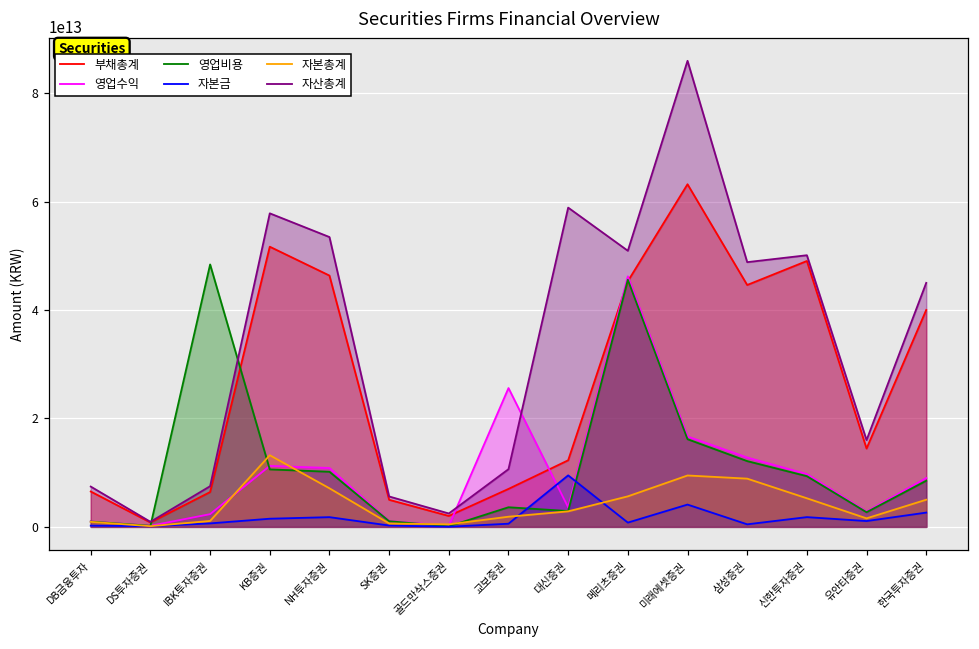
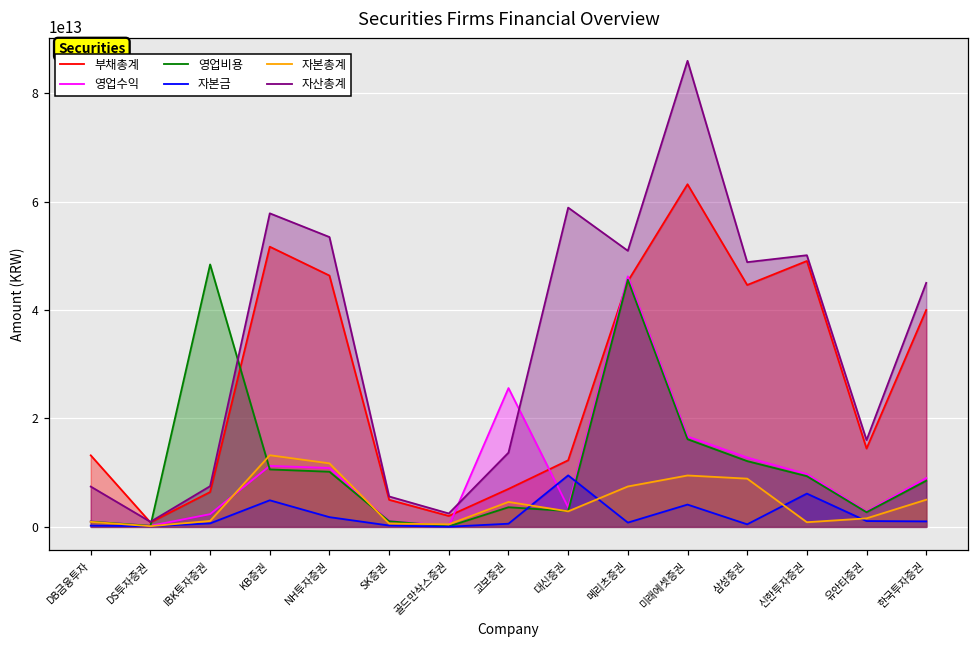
  {
    "부채총계": {
-     "DB금융투자": 7000000000000,
+     "DB금융투자": 13000000000000,
      "IBK투자증권": 6000000000000,
      "KB증권": 52000000000000,
      "NH투자증권": 46000000000000,
      "SK증권": 5000000000000,
      "교보증권": 7000000000000,
      "대신증권": 12000000000000,
      "미래에셋증권": 63000000000000,
      "삼성증권": 45000000000000,
      "신한투자증권": 49000000000000,
      "유안타증권": 14000000000000,
      "한국투자증권": 40000000000000
    },
    "영업수익": {
      "IBK투자증권": 2000000000000,
      "KB증권": 11000000000000,
      "NH투자증권": 11000000000000,
      "교보증권": 26000000000000,
      "대신증권": 4000000000000,
      "메리츠증권": 46000000000000,
      "삼성증권": 13000000000000
    },
    "영업비용": {
      "IBK투자증권": 48000000000000,
      "KB증권": 11000000000000,
      "NH투자증권": 10000000000000,
      "교보증권": 4000000000000,
      "삼성증권": 12000000000000
    },
    "자본금": {
      "DB금융투자": 0,
-     "KB증권": 1000000000000,
+     "KB증권": 5000000000000,
      "NH투자증권": 2000000000000,
      "교보증권": 1000000000000,
      "대신증권": 9000000000000,
      "메리츠증권": 1000000000000,
      "미래에셋증권": 4000000000000,
      "삼성증권": 0,
-     "신한투자증권": 2000000000000,
-     "한국투자증권": 3000000000000
+     "신한투자증권": 6000000000000,
+     "한국투자증권": 1000000000000
    },
    "자본총계": {
      "KB증권": 13000000000000,
-     "NH투자증권": 7000000000000,
-     "교보증권": 2000000000000,
-     "메리츠증권": 6000000000000,
+     "NH투자증권": 12000000000000,
+     "교보증권": 5000000000000,
+     "메리츠증권": 7000000000000,
      "미래에셋증권": 9000000000000,
      "삼성증권": 9000000000000,
-     "신한투자증권": 5000000000000,
+     "신한투자증권": 1000000000000,
      "한국투자증권": 5000000000000
    },
    "자산총계": {
      "DB금융투자": 7000000000000,
      "IBK투자증권": 7000000000000,
      "KB증권": 58000000000000,
      "NH투자증권": 53000000000000,
      "SK증권": 6000000000000,
-     "교보증권": 11000000000000,
+     "교보증권": 14000000000000,
      "대신증권": 59000000000000,
      "메리츠증권": 51000000000000,
      "미래에셋증권": 86000000000000,
      "삼성증권": 49000000000000,
      "신한투자증권": 50000000000000,
      "유안타증권": 16000000000000,
      "한국투자증권": 45000000000000
    }
  }
